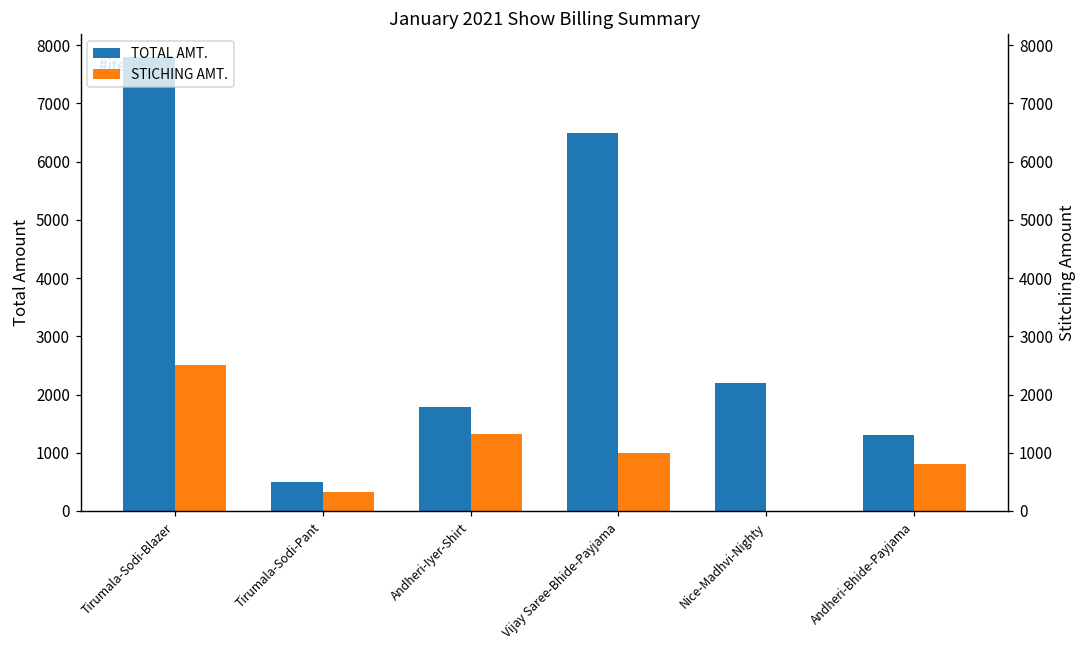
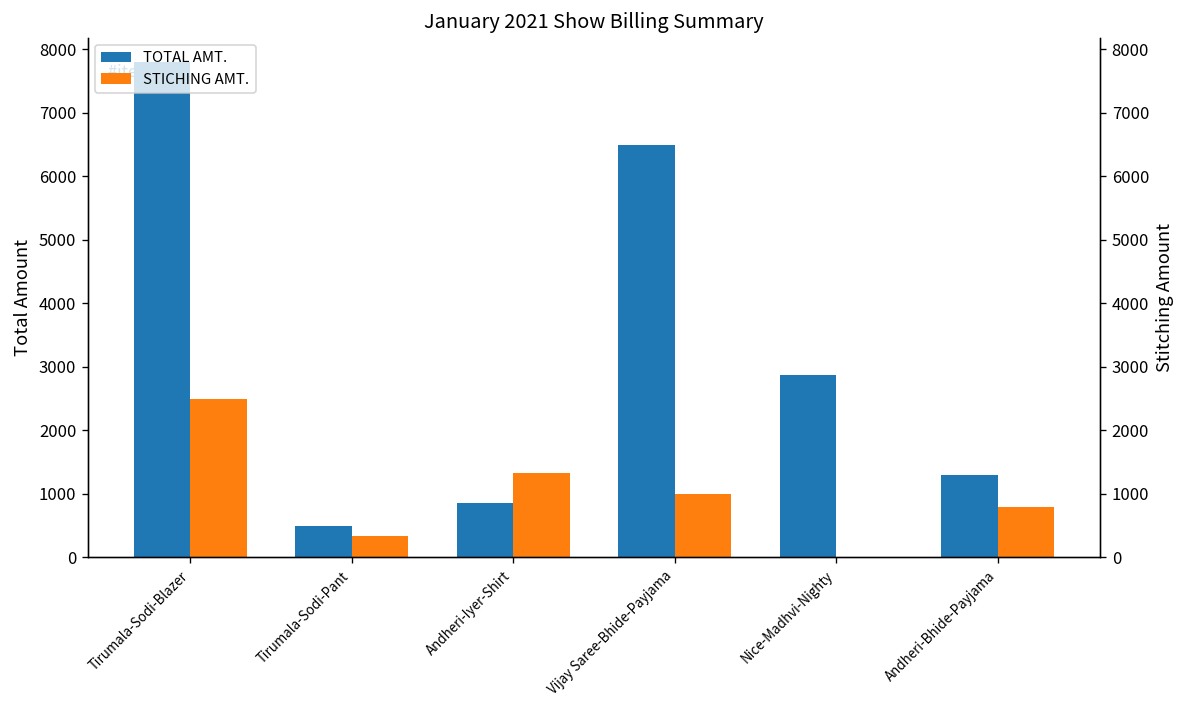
  {
    "TOTAL AMT.": {
      "Tirumala-Sodi-Pant": 500,
-     "Andheri-Iyer-Shirt": 1800,
+     "Andheri-Iyer-Shirt": 900,
      "Vijay Saree-Bhide-Payjama": 6500,
-     "Nice-Madhvi-Nighty": 2200,
+     "Nice-Madhvi-Nighty": 2900,
      "Andheri-Bhide-Payjama": 1300
    },
    "STICHING AMT.": {
      "Tirumala-Sodi-Blazer": 2500,
      "Tirumala-Sodi-Pant": 300,
      "Andheri-Iyer-Shirt": 1300,
      "Vijay Saree-Bhide-Payjama": 1000,
      "Nice-Madhvi-Nighty": 0,
      "Andheri-Bhide-Payjama": 800
    }
  }
